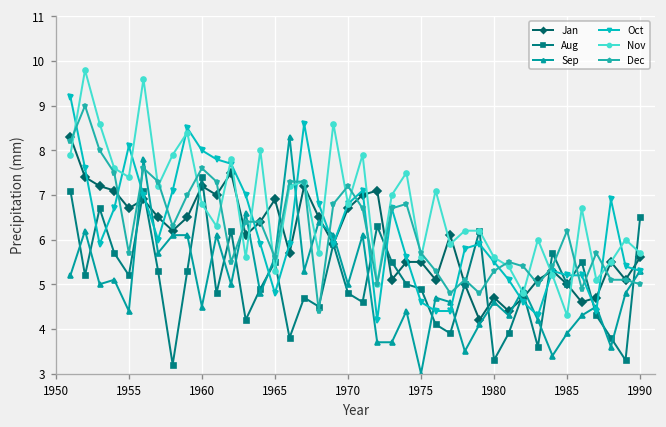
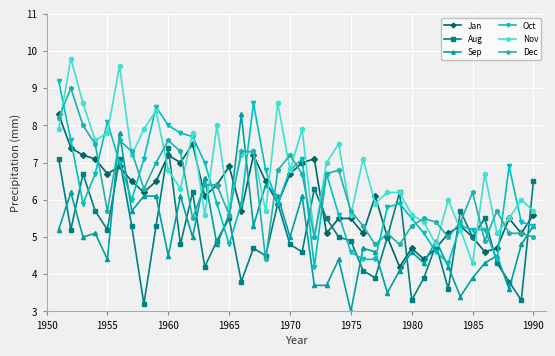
  {
    "Nov": {
-     "1955": 7.4,
+     "1955": 7.8,
      "1960": 6.8,
-     "1965": 5.3,
+     "1965": 5.8,
      "1975": 5.6,
      "1980": 5.6,
      "1985": 4.3,
      "1990": 5.7
    }
  }
